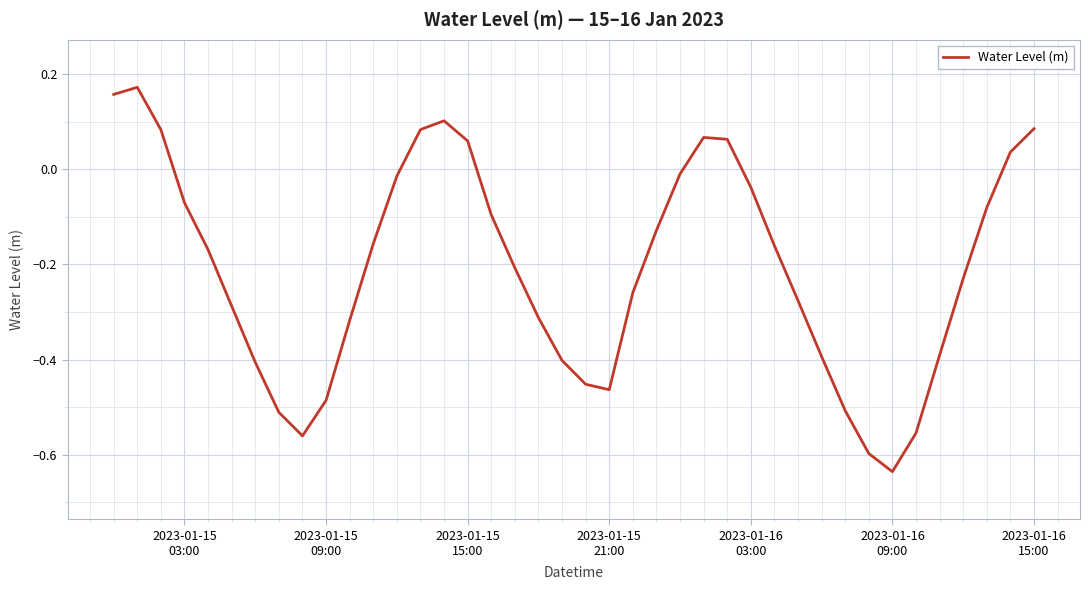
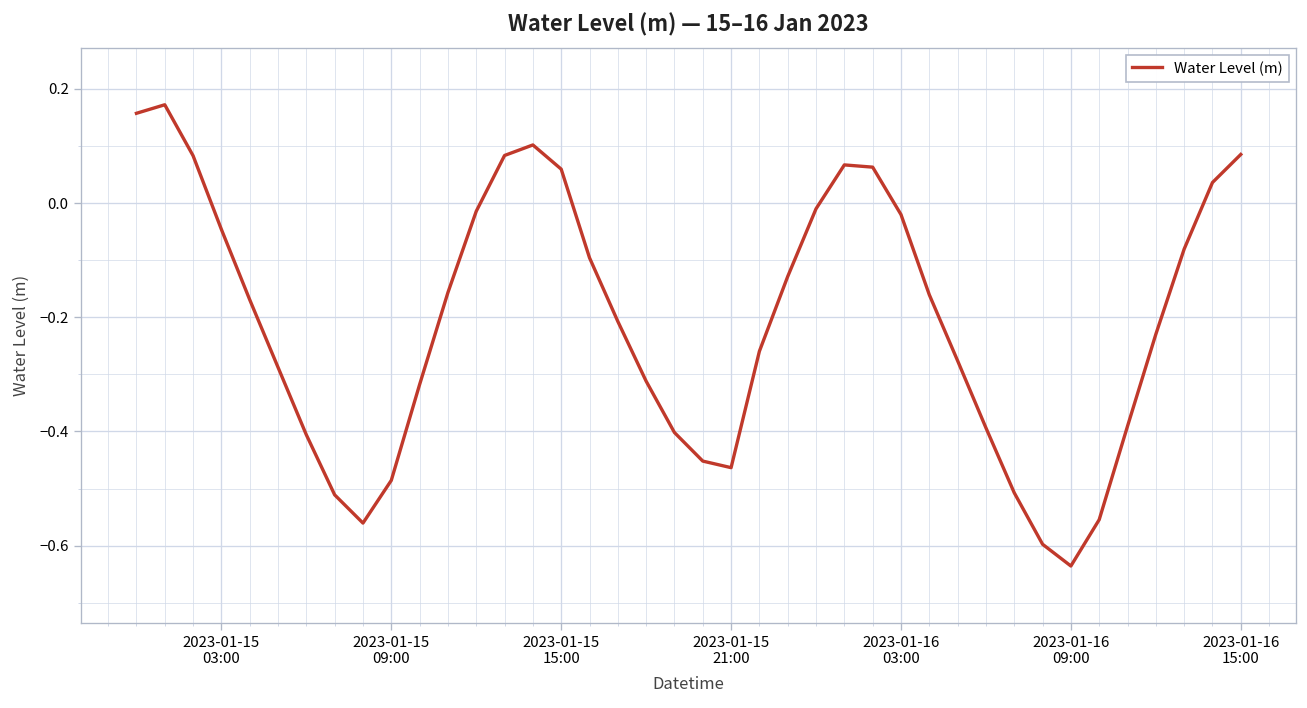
  {
-   "2023-01-15 03:00": -0.07,
+   "2023-01-15 03:00": -0.05,
    "2023-01-15 09:00": -0.49,
    "2023-01-15 15:00": 0.06,
    "2023-01-15 21:00": -0.46,
-   "2023-01-16 03:00": -0.04,
+   "2023-01-16 03:00": -0.02,
    "2023-01-16 09:00": -0.64,
    "2023-01-16 15:00": 0.09
  }
